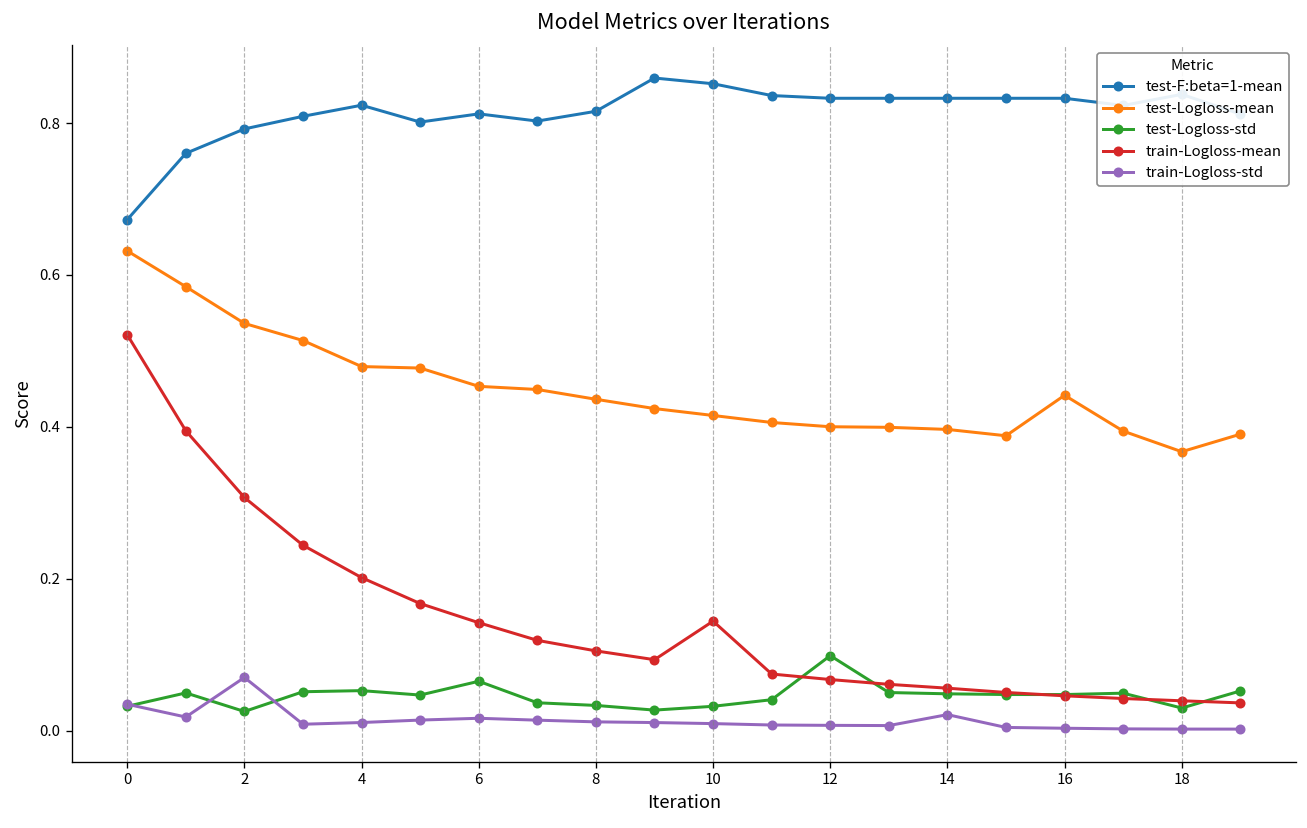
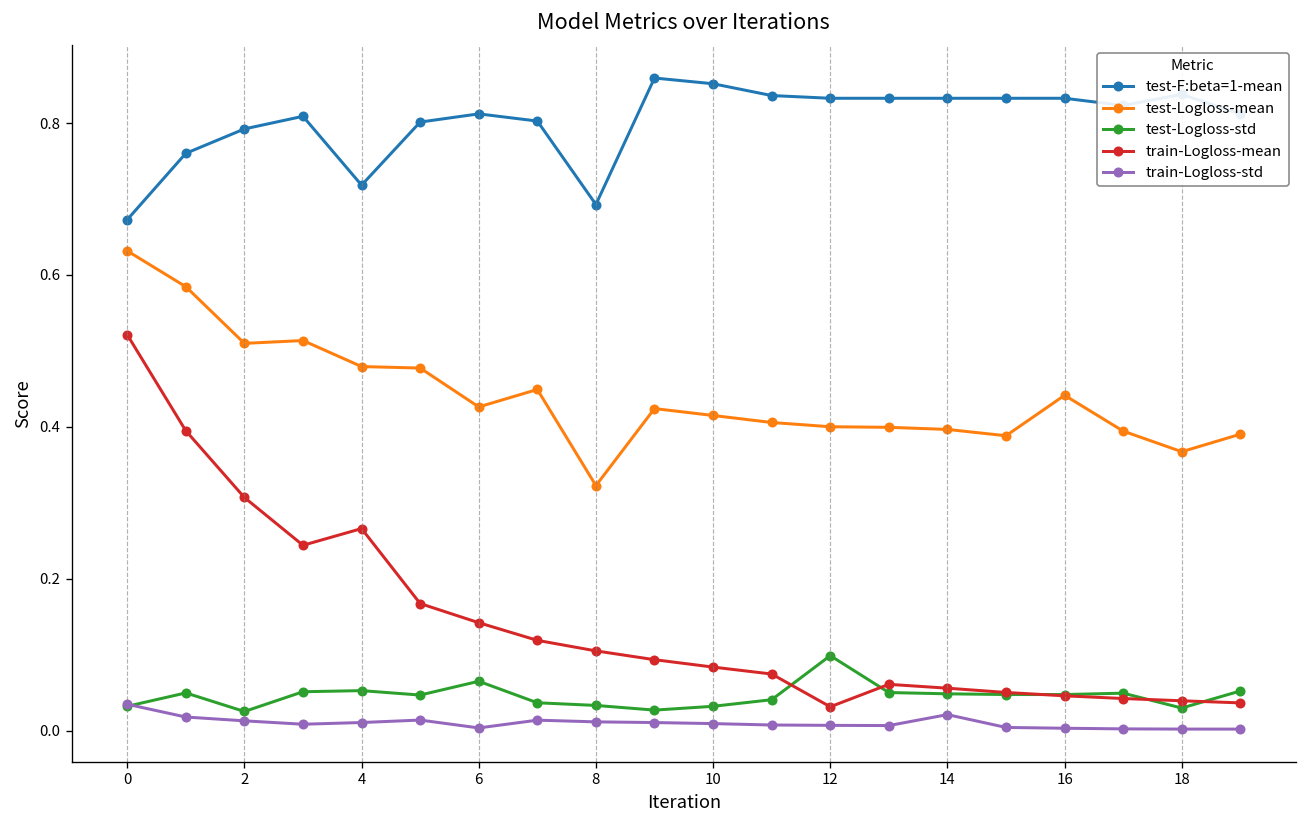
  {
    "test-F:beta=1-mean": {
      "0": 0.67,
      "2": 0.79,
-     "4": 0.82,
+     "4": 0.72,
      "6": 0.81,
-     "8": 0.82,
+     "8": 0.69,
      "10": 0.85,
      "12": 0.83,
      "14": 0.83,
      "16": 0.83
    },
    "test-Logloss-mean": {
      "0": 0.63,
-     "2": 0.54,
+     "2": 0.51,
      "4": 0.48,
-     "6": 0.45,
-     "8": 0.44,
+     "6": 0.43,
+     "8": 0.32,
      "10": 0.42,
      "12": 0.40,
      "14": 0.40,
      "16": 0.44,
      "18": 0.37
    },
    "test-Logloss-std": {
      "2": 0.03,
      "4": 0.05,
      "6": 0.07,
      "8": 0.03,
      "10": 0.03,
      "12": 0.10,
      "14": 0.05,
      "18": 0.03
    },
    "train-Logloss-mean": {
      "0": 0.52,
      "2": 0.31,
-     "4": 0.20,
+     "4": 0.27,
      "6": 0.14,
      "8": 0.11,
-     "10": 0.14,
-     "12": 0.07,
+     "10": 0.08,
+     "12": 0.03,
      "14": 0.06,
      "18": 0.04
    },
    "train-Logloss-std": {
-     "2": 0.07,
+     "2": 0.01,
      "4": 0.01,
-     "6": 0.02,
+     "6": 0.00,
      "8": 0.01,
      "10": 0.01,
      "12": 0.01,
      "14": 0.02,
      "16": 0.00,
      "18": 0.00
    }
  }
